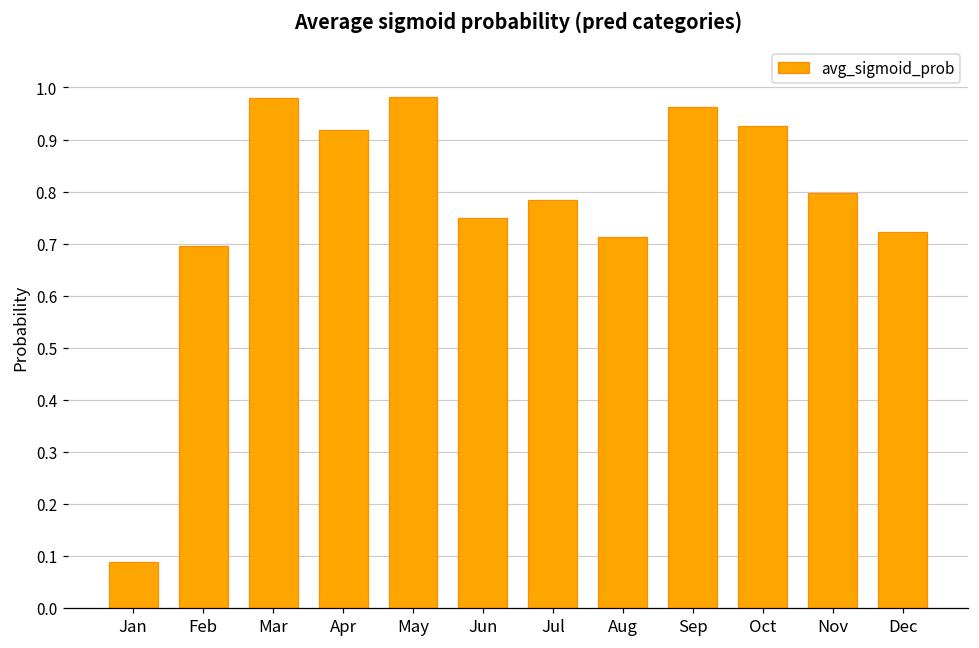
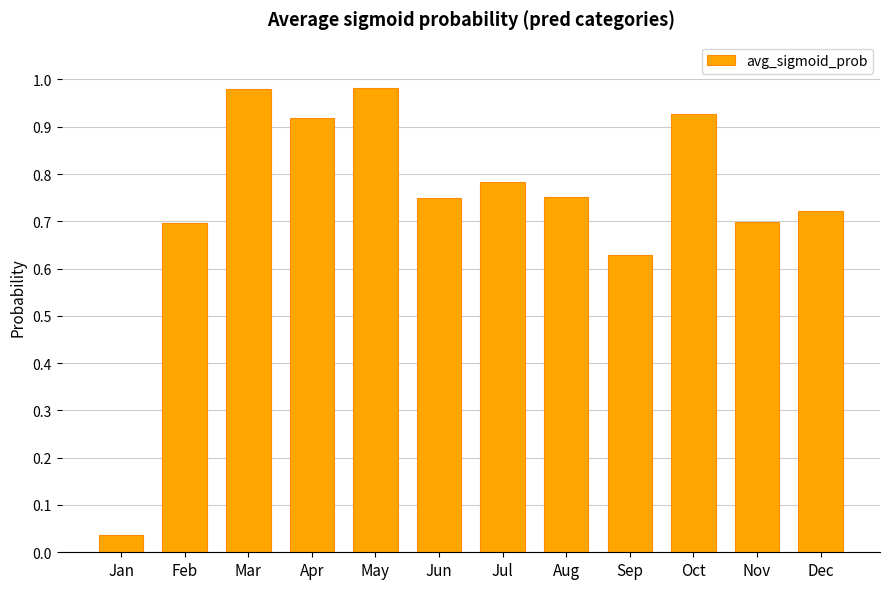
  {
-   "Jan": 0.09,
+   "Jan": 0.04,
    "Feb": 0.70,
    "Mar": 0.98,
    "Apr": 0.92,
    "May": 0.98,
    "Jun": 0.75,
    "Jul": 0.78,
-   "Aug": 0.71,
-   "Sep": 0.96,
+   "Aug": 0.75,
+   "Sep": 0.63,
    "Oct": 0.93,
-   "Nov": 0.80,
+   "Nov": 0.70,
    "Dec": 0.72
  }
